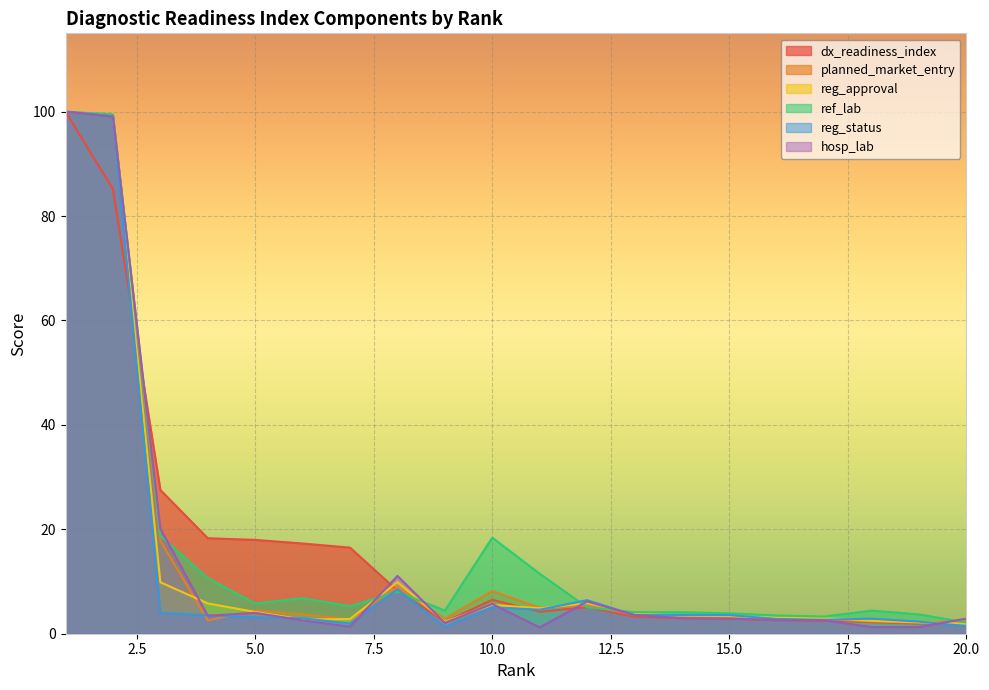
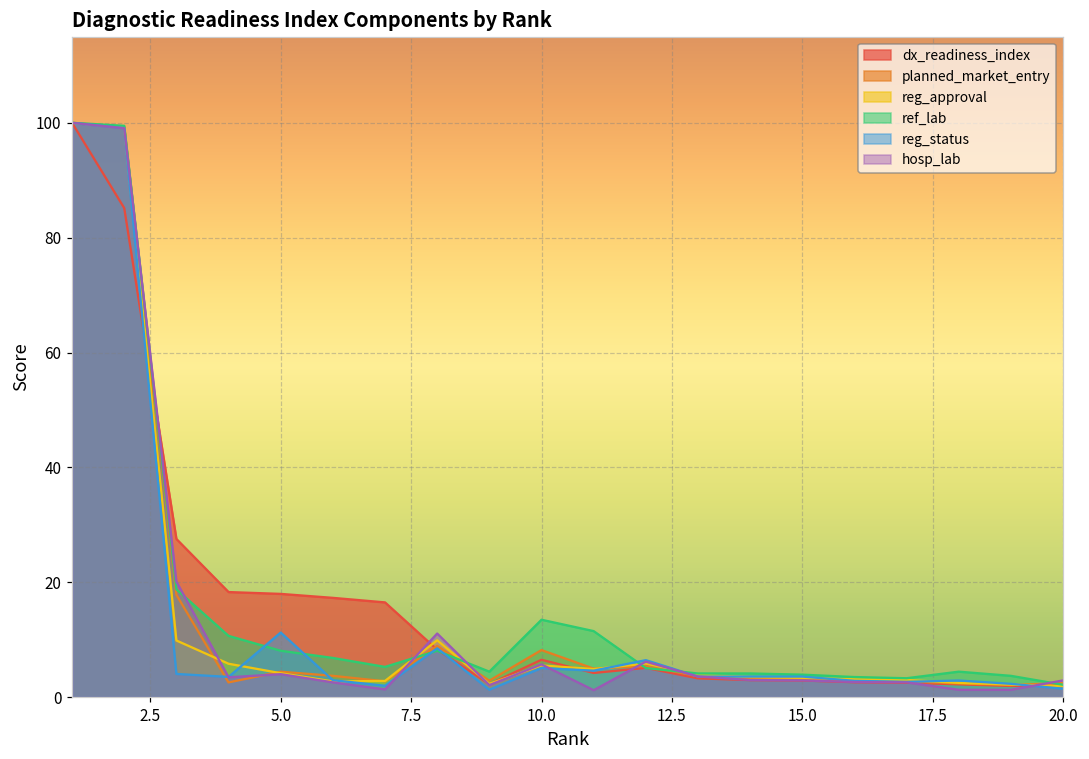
  {
    "ref_lab": {
-     "5.0": 6,
-     "10.0": 18
+     "5.0": 8,
+     "10.0": 13
    },
    "reg_status": {
-     "5.0": 3
+     "5.0": 11
    }
  }
